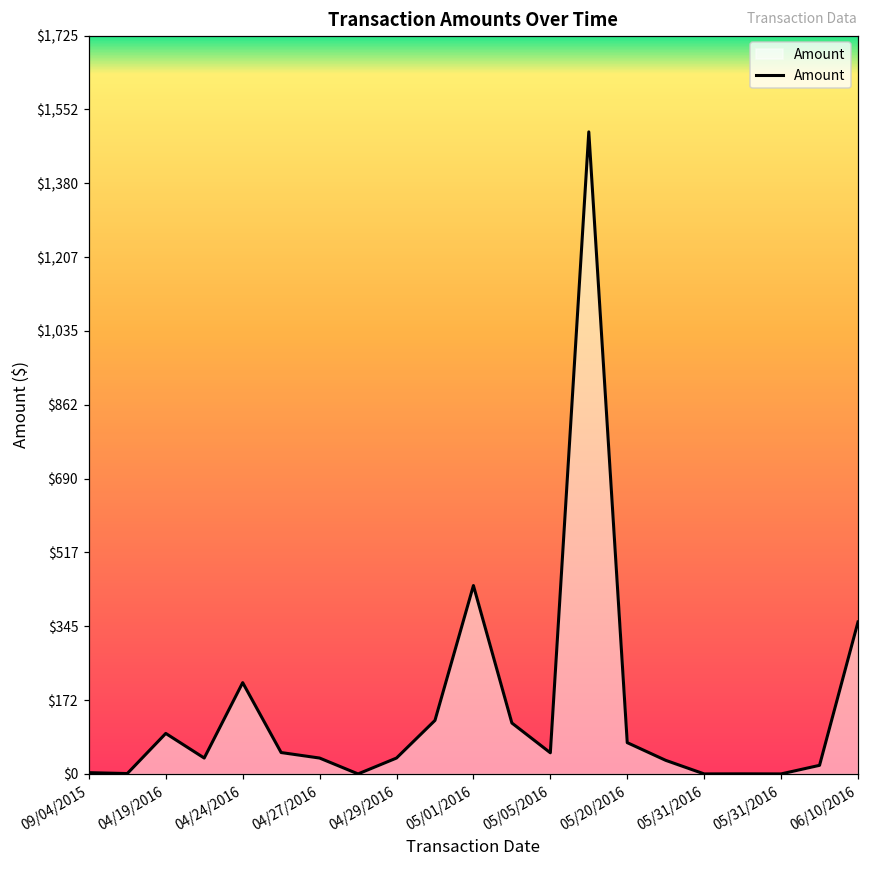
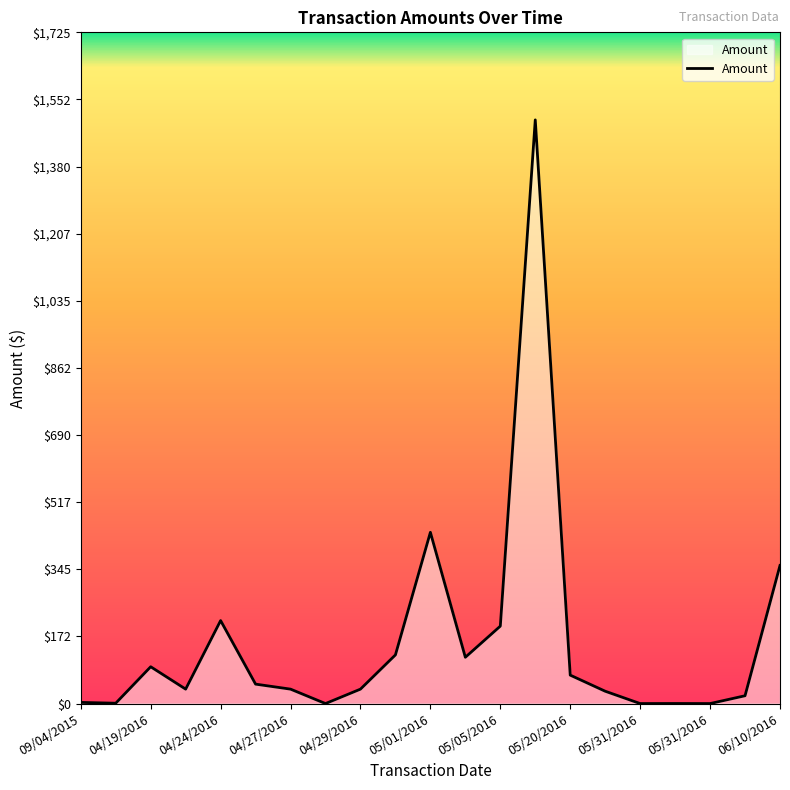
  {
    "04/24/2016": "$210",
    "04/27/2016": "$40",
    "04/29/2016": "$40",
-   "05/05/2016": "$50",
+   "05/05/2016": "$200",
    "05/20/2016": "$70"
  }
